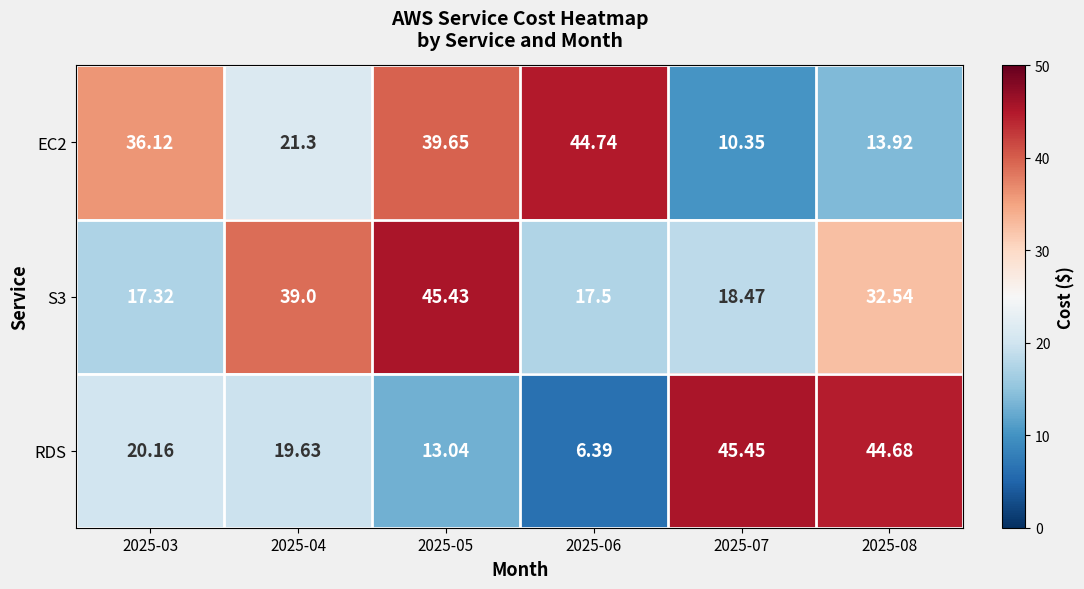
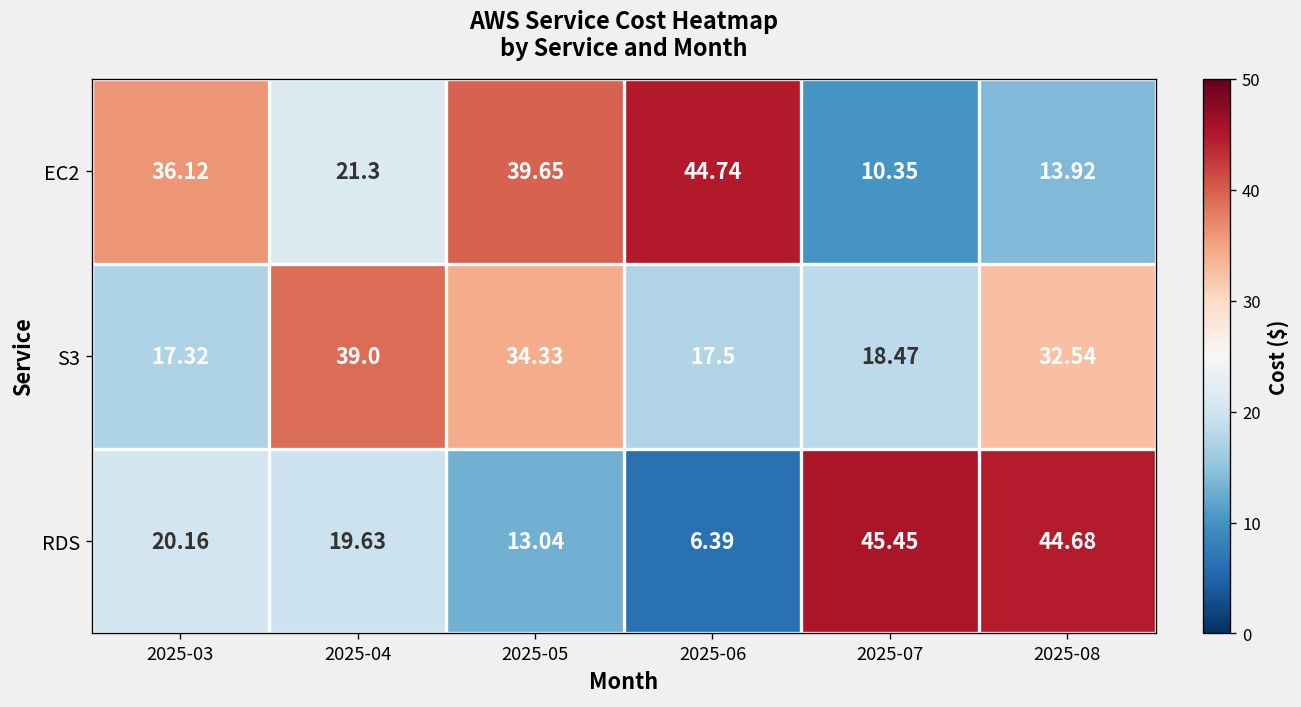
  {
    "EC2": {
      "2025-03": 36.12,
      "2025-04": 21.3,
      "2025-05": 39.65,
      "2025-06": 44.74,
      "2025-07": 10.35,
      "2025-08": 13.92
    },
    "S3": {
      "2025-03": 17.32,
      "2025-04": 39.0,
-     "2025-05": 45.43,
+     "2025-05": 34.33,
      "2025-06": 17.5,
      "2025-07": 18.47,
      "2025-08": 32.54
    },
    "RDS": {
      "2025-03": 20.16,
      "2025-04": 19.63,
      "2025-05": 13.04,
      "2025-06": 6.39,
      "2025-07": 45.45,
      "2025-08": 44.68
    }
  }
